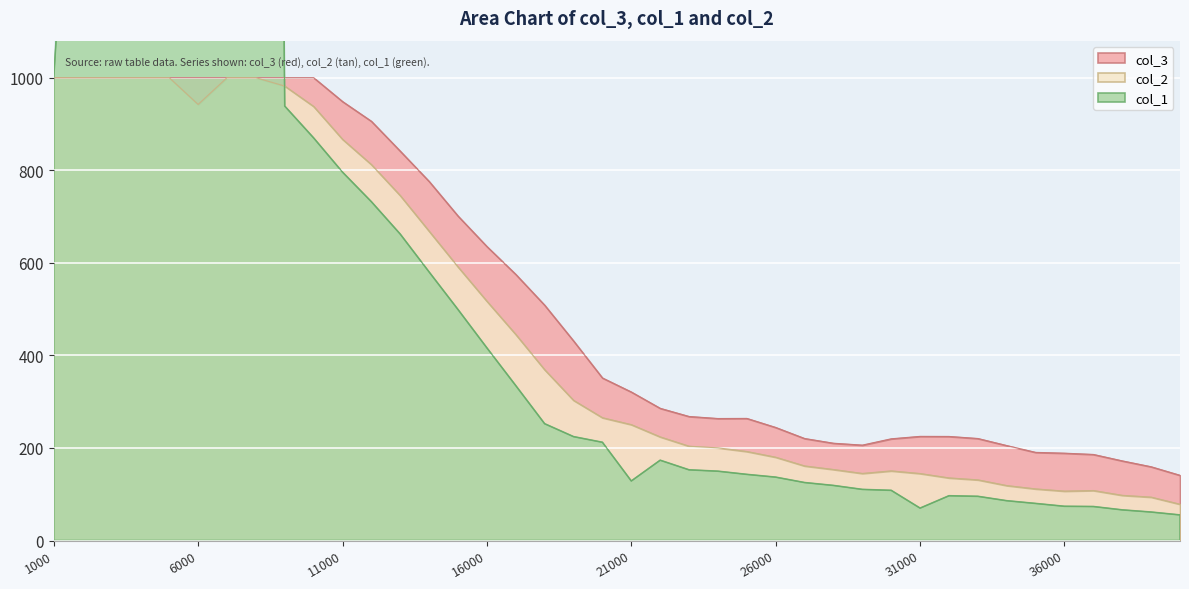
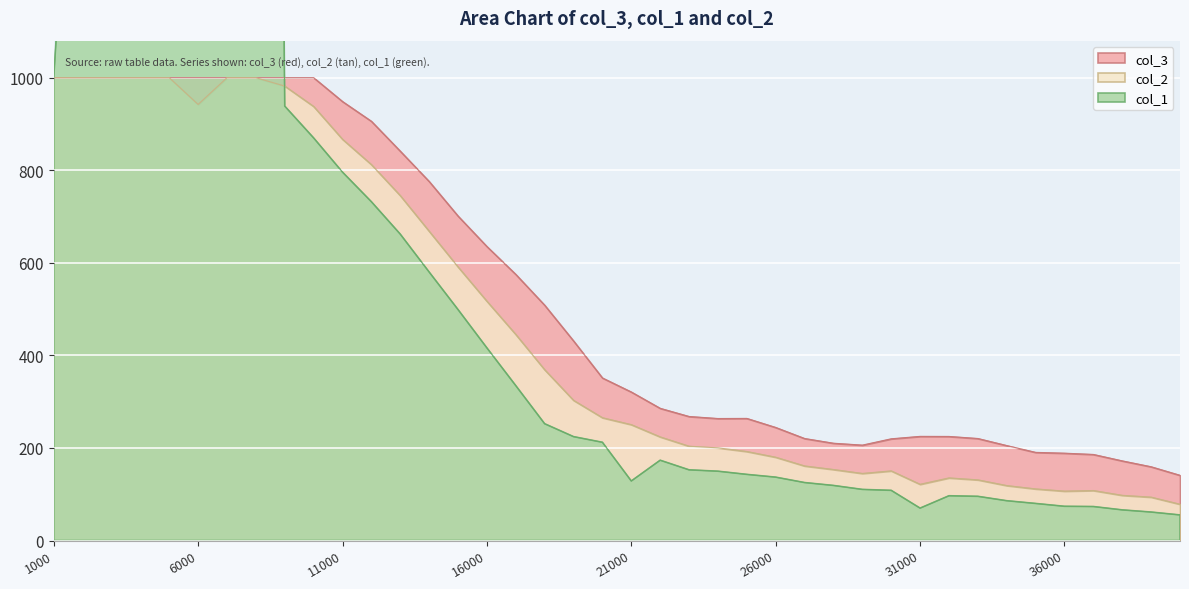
  {
    "col_3": {
      "11000": 950,
      "16000": 640,
      "21000": 320,
      "26000": 240,
      "31000": 230,
      "36000": 190
    },
    "col_2": {
      "6000": 940,
      "11000": 870,
      "16000": 520,
      "21000": 250,
      "26000": 180,
-     "31000": 140,
+     "31000": 120,
      "36000": 110
    },
    "col_1": {
      "11000": 800,
      "16000": 420,
      "21000": 130,
      "26000": 140,
      "31000": 70,
      "36000": 70
    }
  }
